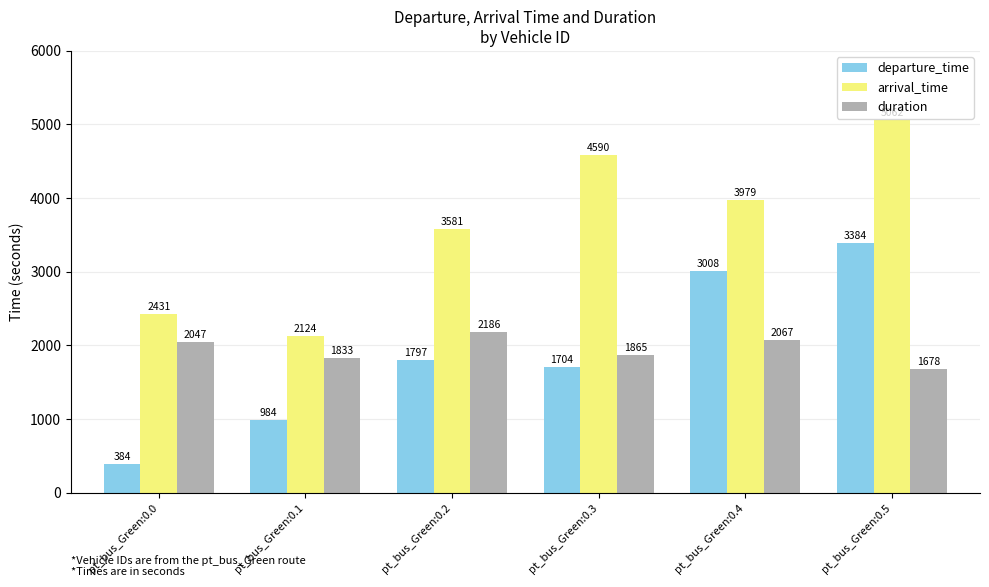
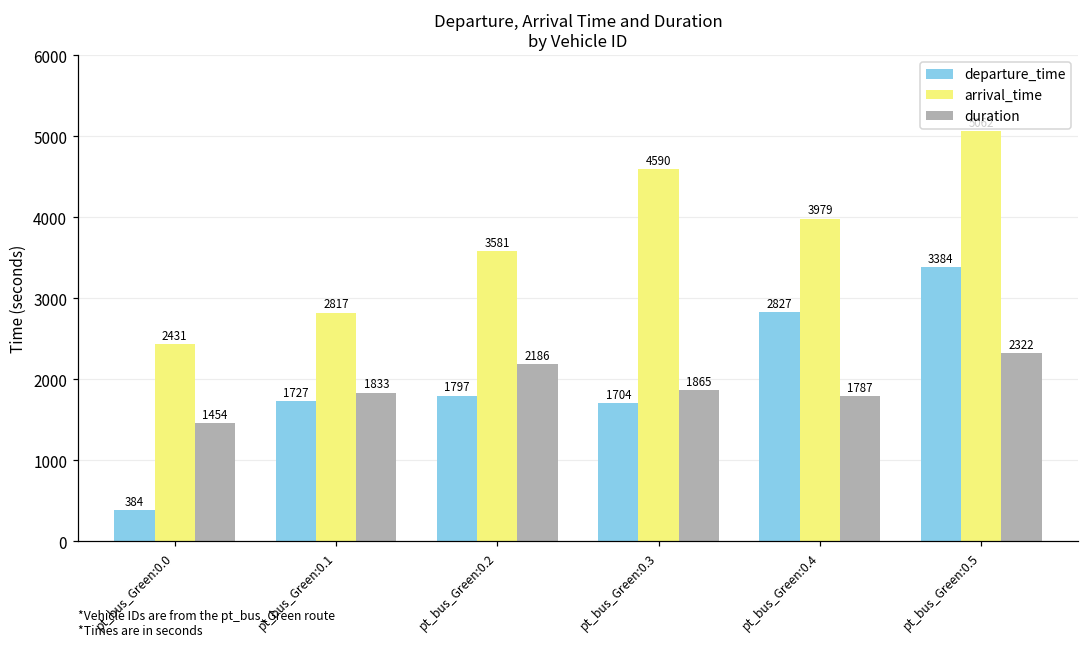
  {
    "departure_time": {
      "pt_bus_Green:0.0": 384,
-     "pt_bus_Green:0.1": 984,
+     "pt_bus_Green:0.1": 1727,
      "pt_bus_Green:0.2": 1797,
      "pt_bus_Green:0.3": 1704,
-     "pt_bus_Green:0.4": 3008,
+     "pt_bus_Green:0.4": 2827,
      "pt_bus_Green:0.5": 3384
    },
    "arrival_time": {
      "pt_bus_Green:0.0": 2431,
-     "pt_bus_Green:0.1": 2124,
+     "pt_bus_Green:0.1": 2817,
      "pt_bus_Green:0.2": 3581,
      "pt_bus_Green:0.3": 4590,
      "pt_bus_Green:0.4": 3979
    },
    "duration": {
-     "pt_bus_Green:0.0": 2047,
+     "pt_bus_Green:0.0": 1454,
      "pt_bus_Green:0.1": 1833,
      "pt_bus_Green:0.2": 2186,
      "pt_bus_Green:0.3": 1865,
-     "pt_bus_Green:0.4": 2067,
-     "pt_bus_Green:0.5": 1678
+     "pt_bus_Green:0.4": 1787,
+     "pt_bus_Green:0.5": 2322
    }
  }
